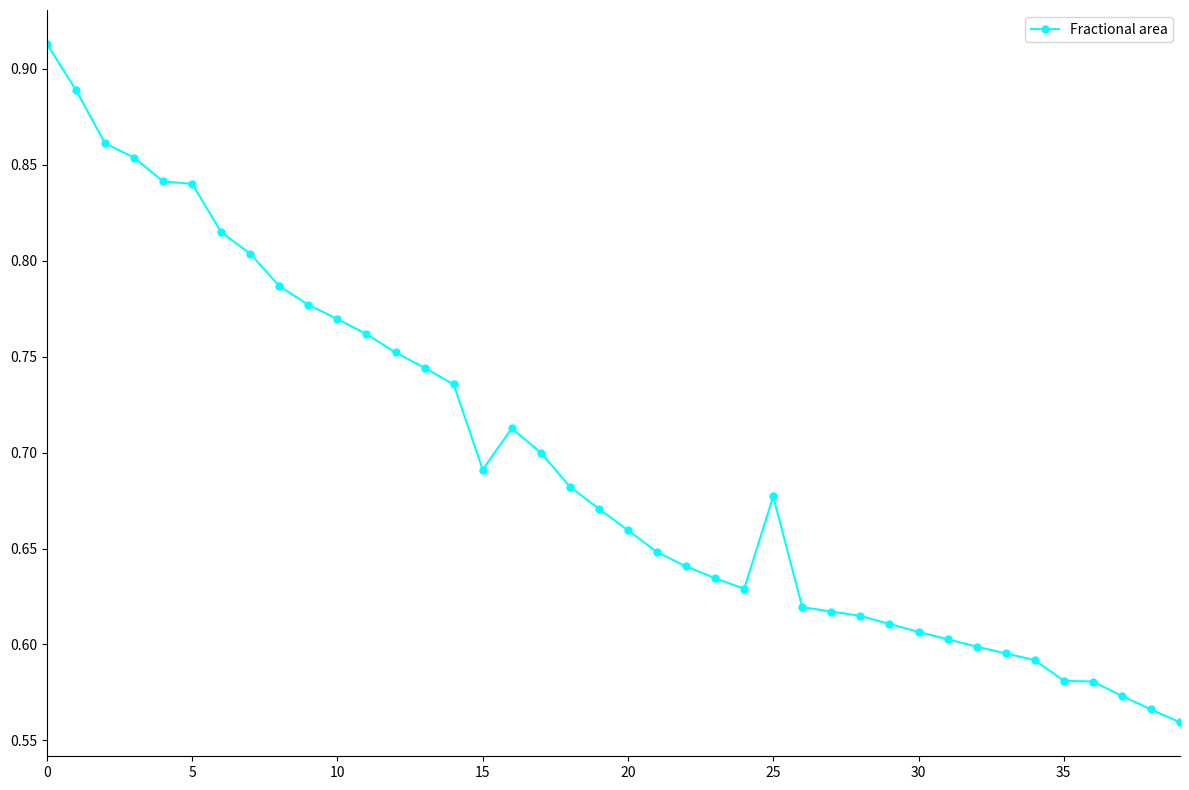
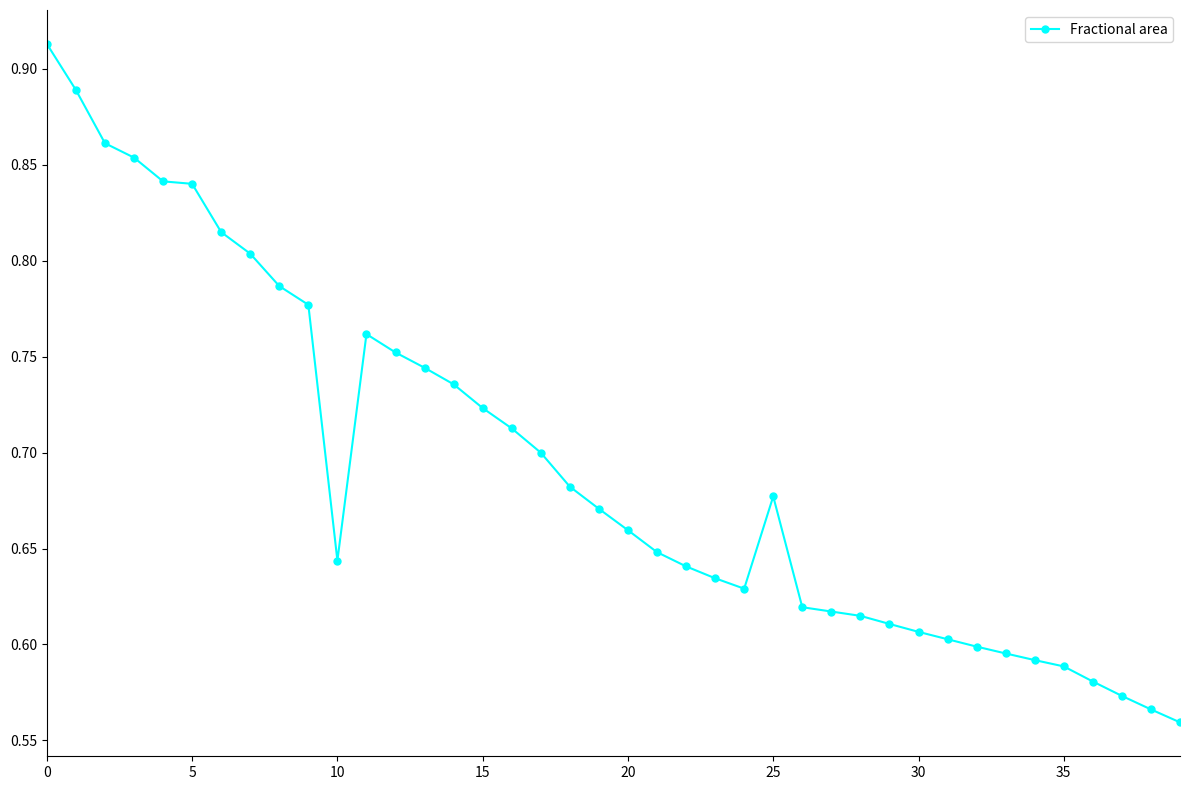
  {
    "0": 0.913,
    "5": 0.840,
-   "10": 0.770,
-   "15": 0.691,
+   "10": 0.644,
+   "15": 0.723,
    "20": 0.660,
    "25": 0.677,
    "30": 0.607,
-   "35": 0.581
+   "35": 0.589
  }
